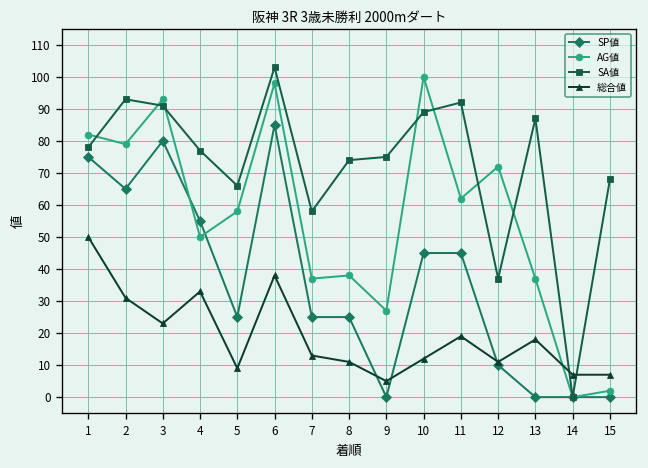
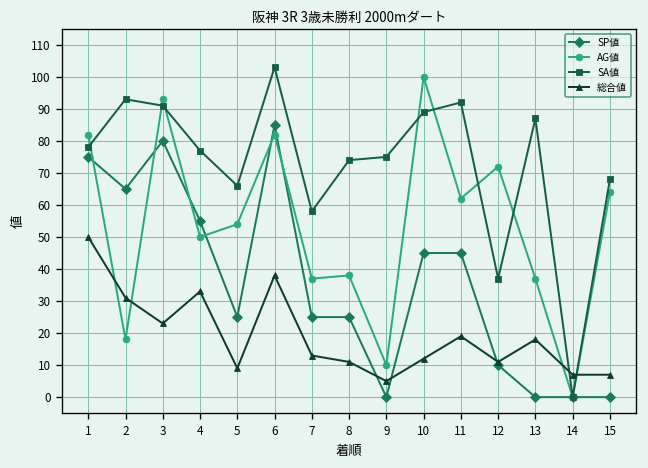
  {
    "AG値": {
      "1": 82,
-     "2": 79,
+     "2": 18,
      "3": 93,
      "4": 50,
-     "5": 58,
-     "6": 98,
+     "5": 54,
+     "6": 82,
      "7": 37,
      "8": 38,
-     "9": 27,
+     "9": 10,
      "10": 100,
      "11": 62,
      "12": 72,
      "13": 37,
-     "15": 2
+     "15": 64
    }
  }
